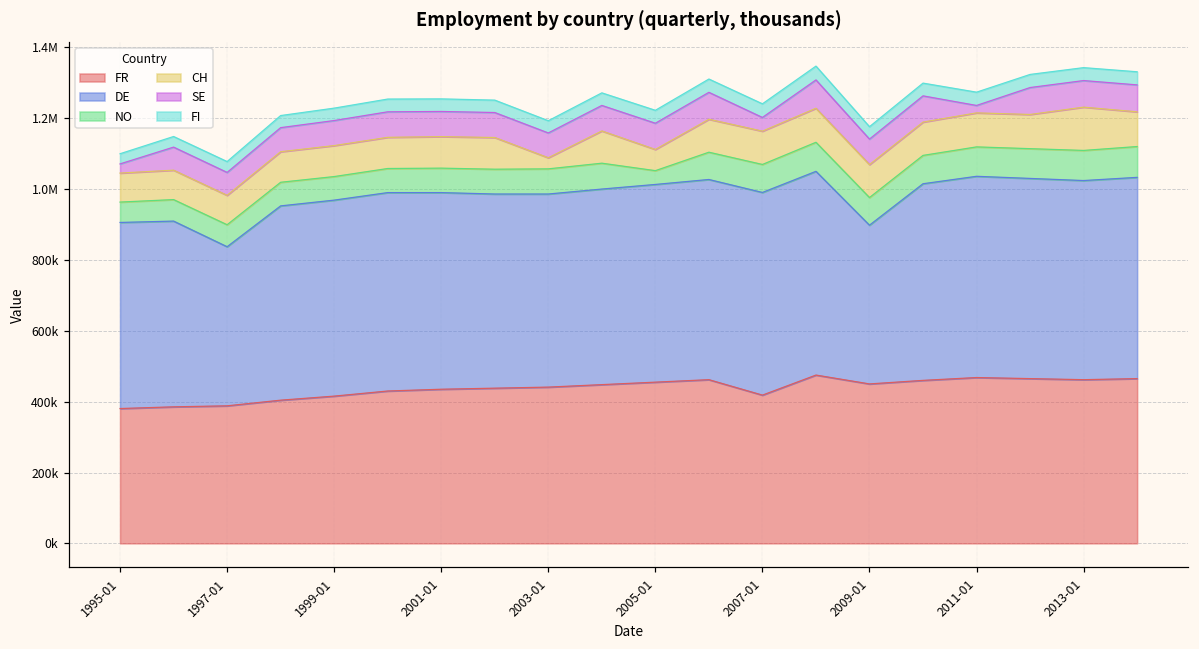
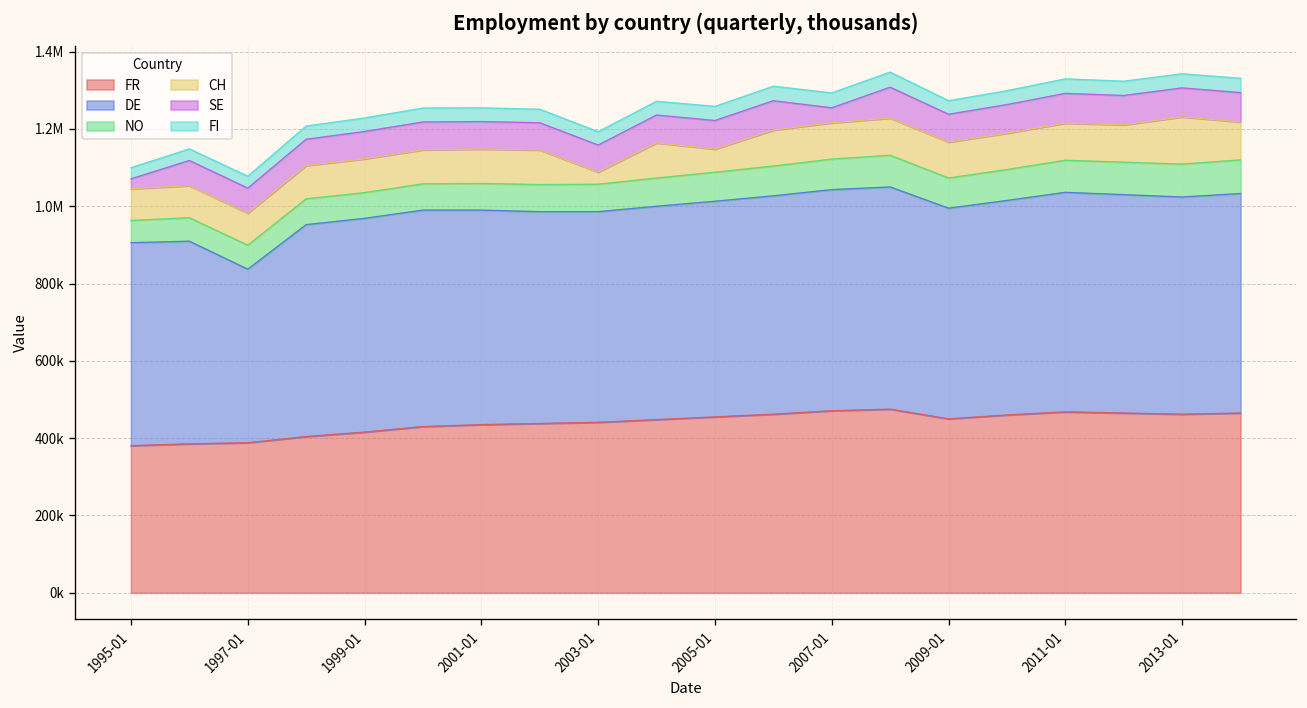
  {
    "FR": {
      "1995-01": 380000,
      "1997-01": 390000,
      "1999-01": 420000,
      "2001-01": 440000,
      "2003-01": 440000,
      "2005-01": 460000,
-     "2007-01": 420000,
+     "2007-01": 470000,
      "2009-01": 450000,
      "2011-01": 470000,
      "2013-01": 460000
    },
    "DE": {
      "1995-01": 530000,
      "1997-01": 450000,
      "1999-01": 550000,
      "2001-01": 560000,
      "2003-01": 550000,
      "2005-01": 560000,
      "2007-01": 570000,
-     "2009-01": 450000,
+     "2009-01": 550000,
      "2011-01": 570000,
      "2013-01": 560000
    },
    "NO": {
      "1995-01": 60000,
      "1997-01": 60000,
      "1999-01": 70000,
      "2001-01": 70000,
      "2003-01": 70000,
-     "2005-01": 40000,
+     "2005-01": 80000,
      "2007-01": 80000,
      "2009-01": 80000,
      "2011-01": 80000,
      "2013-01": 90000
    },
    "CH": {
      "1995-01": 80000,
      "1997-01": 80000,
      "1999-01": 90000,
      "2001-01": 90000,
      "2003-01": 30000,
      "2005-01": 60000,
      "2007-01": 90000,
      "2009-01": 90000,
      "2011-01": 100000,
      "2013-01": 120000
    },
    "SE": {
      "1995-01": 30000,
      "1997-01": 60000,
      "1999-01": 70000,
      "2001-01": 70000,
      "2003-01": 70000,
      "2005-01": 70000,
      "2007-01": 40000,
      "2009-01": 70000,
-     "2011-01": 20000,
+     "2011-01": 80000,
      "2013-01": 80000
    },
    "FI": {
      "1995-01": 30000,
      "1997-01": 30000,
      "1999-01": 40000,
      "2001-01": 40000,
      "2003-01": 30000,
      "2005-01": 40000,
      "2007-01": 40000,
      "2009-01": 40000,
      "2011-01": 40000,
      "2013-01": 40000
    }
  }
